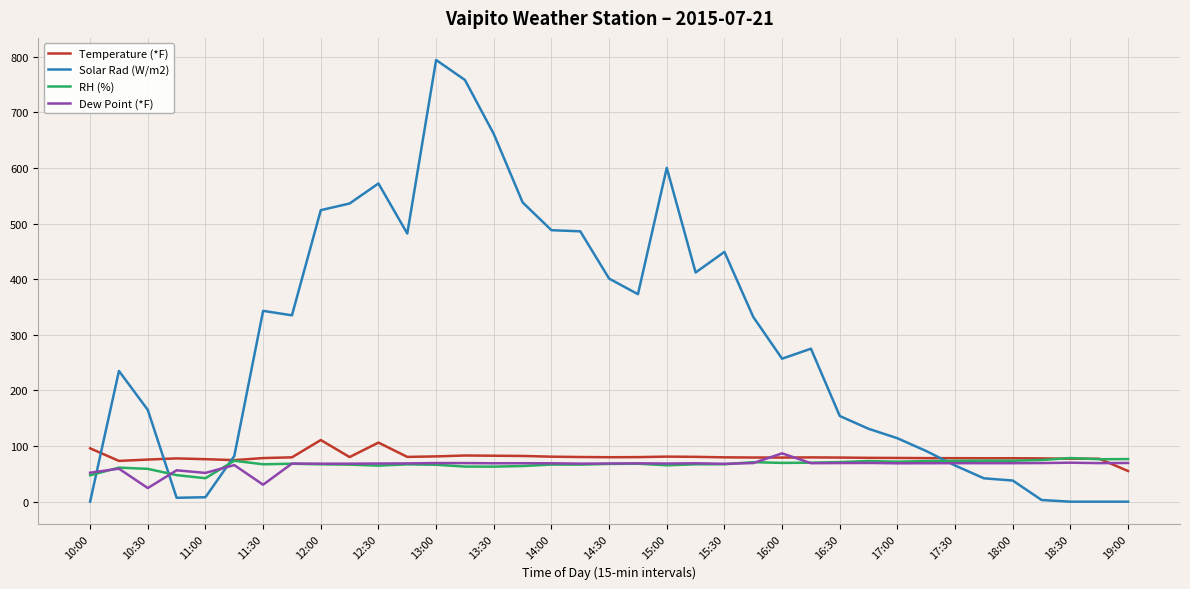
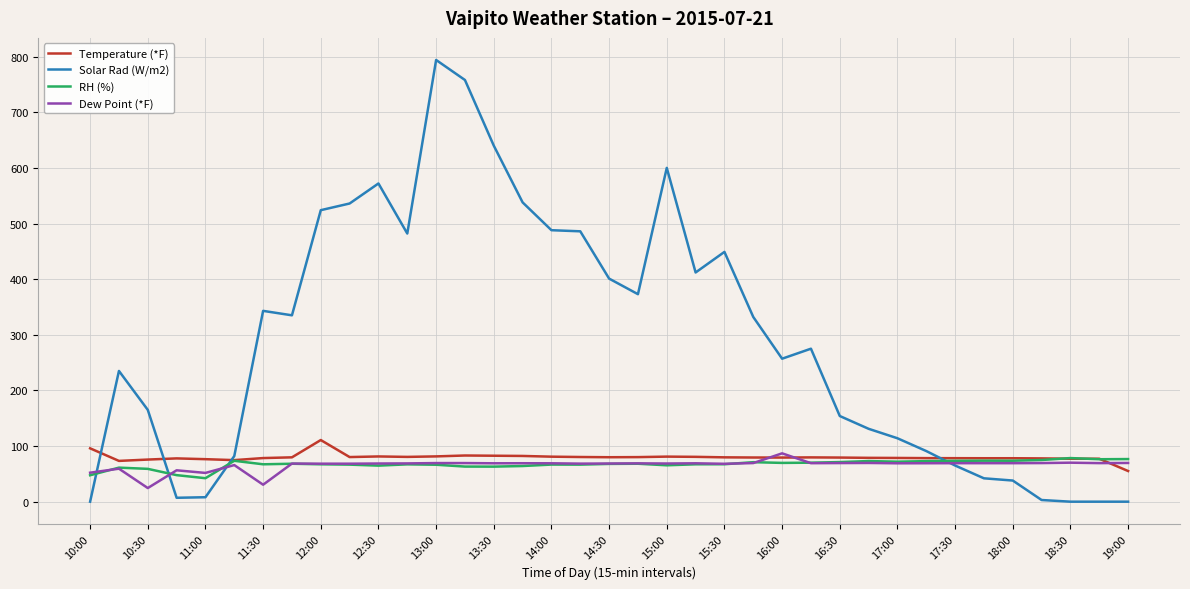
  {
    "Temperature (*F)": {
      "10:00": 100,
      "10:30": 80,
      "11:00": 80,
      "11:30": 80,
      "12:00": 110,
-     "12:30": 110,
+     "12:30": 80,
      "13:00": 80,
      "13:30": 80,
      "14:00": 80,
      "14:30": 80,
      "15:00": 80,
      "15:30": 80,
      "16:00": 80,
      "16:30": 80,
      "17:00": 80,
      "17:30": 80,
      "19:00": 60
    },
    "Solar Rad (W/m2)": {
      "10:00": 0,
      "10:30": 170,
      "11:00": 10,
      "11:30": 340,
      "12:00": 520,
      "12:30": 570,
      "13:00": 790,
-     "13:30": 660,
+     "13:30": 640,
      "14:00": 490,
      "14:30": 400,
      "15:00": 600,
      "15:30": 450,
      "16:00": 260,
      "16:30": 150,
      "17:00": 110,
      "18:00": 40,
      "18:30": 0,
      "19:00": 0
    },
    "RH (%)": {
      "10:00": 50,
      "10:30": 60,
      "11:00": 40,
      "11:30": 70,
      "13:30": 60,
      "16:00": 70,
      "19:00": 80
    },
    "Dew Point (*F)": {
      "10:00": 50,
      "10:30": 20,
      "11:00": 50,
      "11:30": 30,
      "13:30": 70,
      "16:00": 90,
      "18:30": 70,
      "19:00": 70
    }
  }
